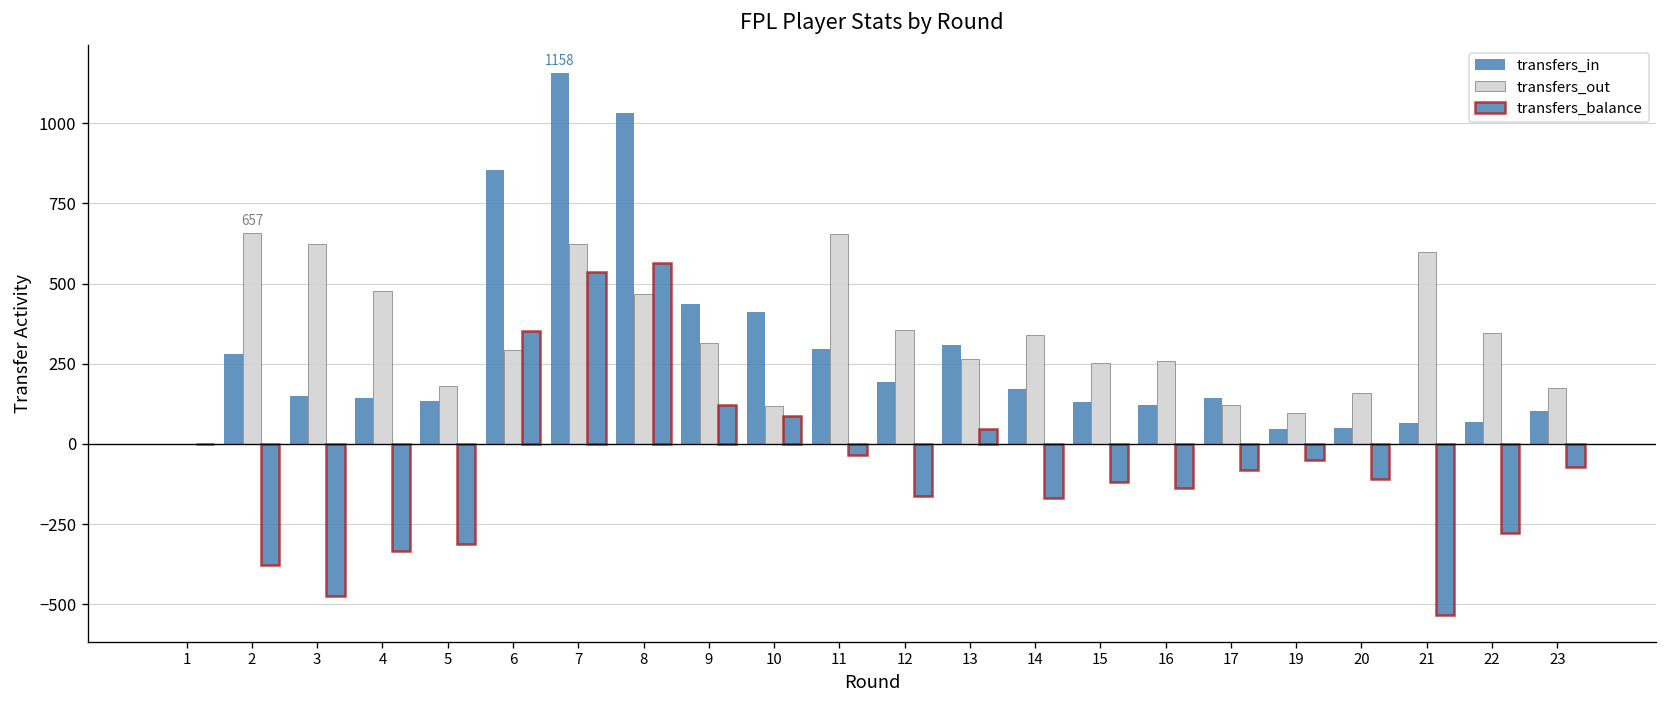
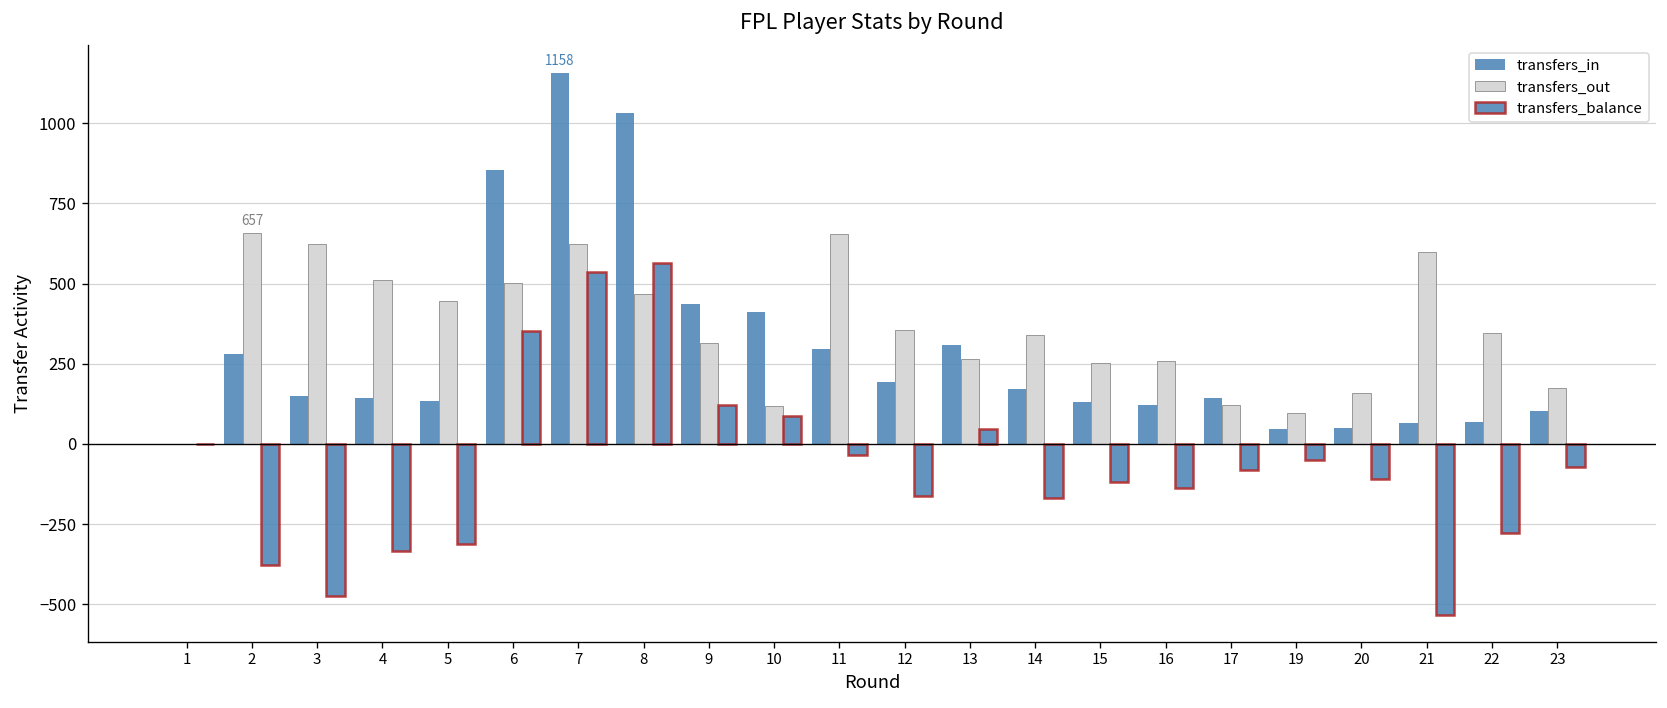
  {
    "transfers_out": {
      "1": 0,
      "3": 620,
-     "4": 480,
-     "5": 180,
-     "6": 290,
+     "4": 510,
+     "5": 450,
+     "6": 500,
      "7": 620,
      "8": 470,
      "9": 320,
      "10": 120,
      "11": 660,
      "12": 360,
      "13": 260,
      "14": 340,
      "15": 250,
      "16": 260,
      "17": 120,
      "19": 100,
      "20": 160,
      "21": 600,
      "22": 350,
      "23": 170
    }
  }
